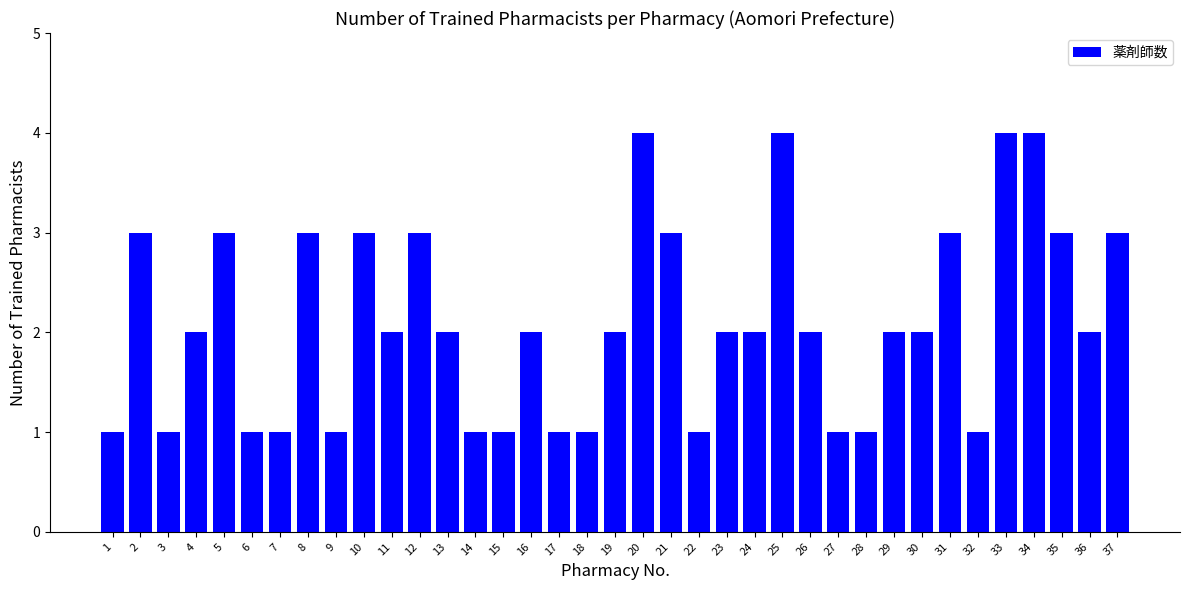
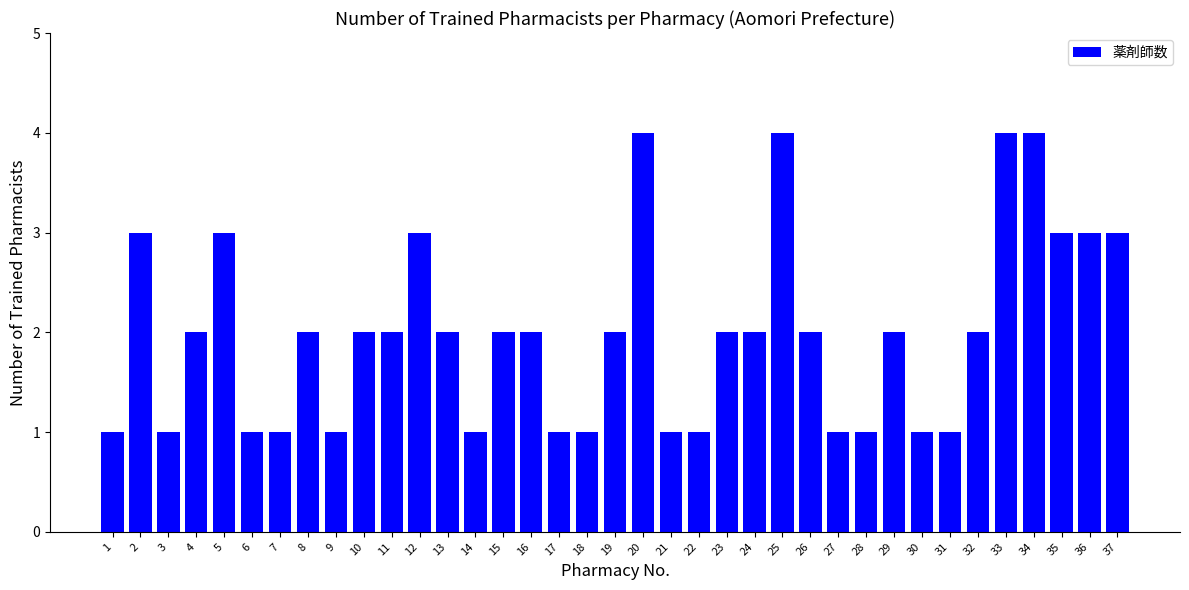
  {
    "1": 1,
    "2": 3,
    "3": 1,
    "4": 2,
    "5": 3,
    "6": 1,
    "7": 1,
-   "8": 3,
+   "8": 2,
    "9": 1,
-   "10": 3,
+   "10": 2,
    "11": 2,
    "12": 3,
    "13": 2,
    "14": 1,
-   "15": 1,
+   "15": 2,
    "16": 2,
    "17": 1,
    "18": 1,
    "19": 2,
    "20": 4,
-   "21": 3,
+   "21": 1,
    "22": 1,
    "23": 2,
    "24": 2,
    "25": 4,
    "26": 2,
    "27": 1,
    "28": 1,
    "29": 2,
-   "30": 2,
-   "31": 3,
-   "32": 1,
+   "30": 1,
+   "31": 1,
+   "32": 2,
    "33": 4,
    "34": 4,
    "35": 3,
-   "36": 2,
+   "36": 3,
    "37": 3
  }
